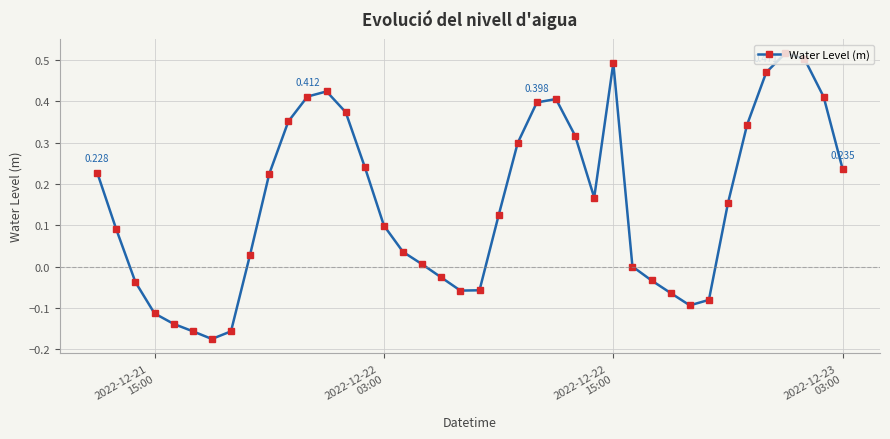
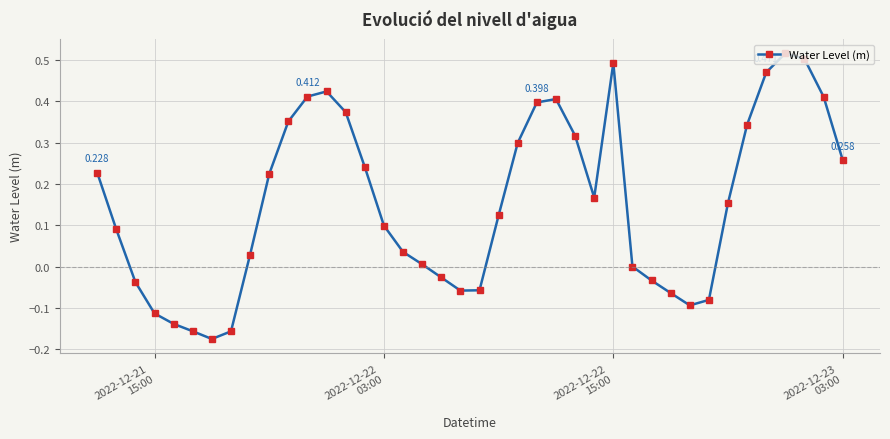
  {
-   "2022-12-23 03:00": 0.235
+   "2022-12-23 03:00": 0.258
  }
